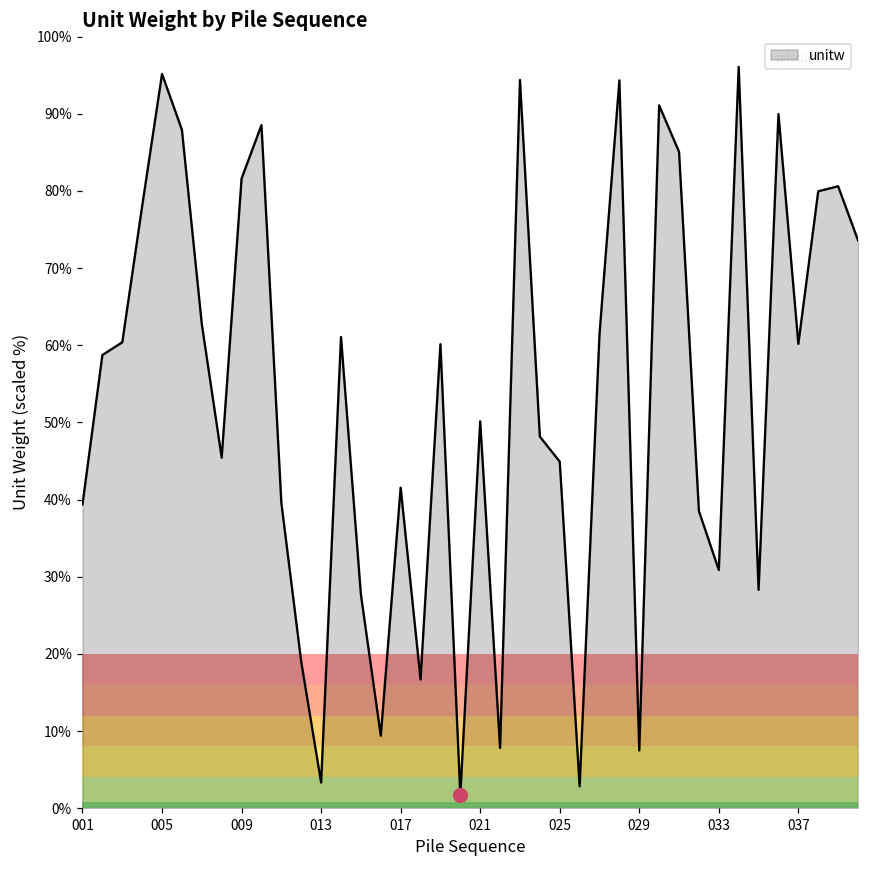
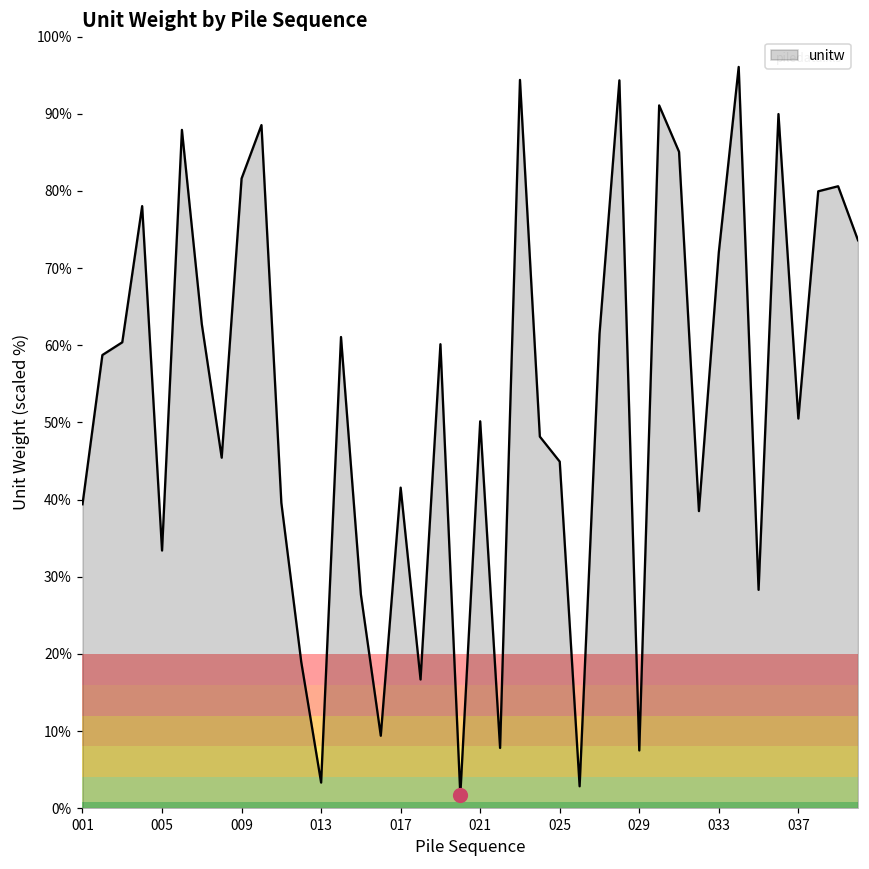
  {
    "unitw": {
      "001": "39%",
-     "005": "95%",
+     "005": "33%",
      "009": "82%",
      "013": "3%",
      "017": "42%",
      "021": "50%",
      "025": "45%",
      "029": "7%",
-     "033": "31%",
-     "037": "60%"
+     "033": "72%",
+     "037": "51%"
    }
  }
